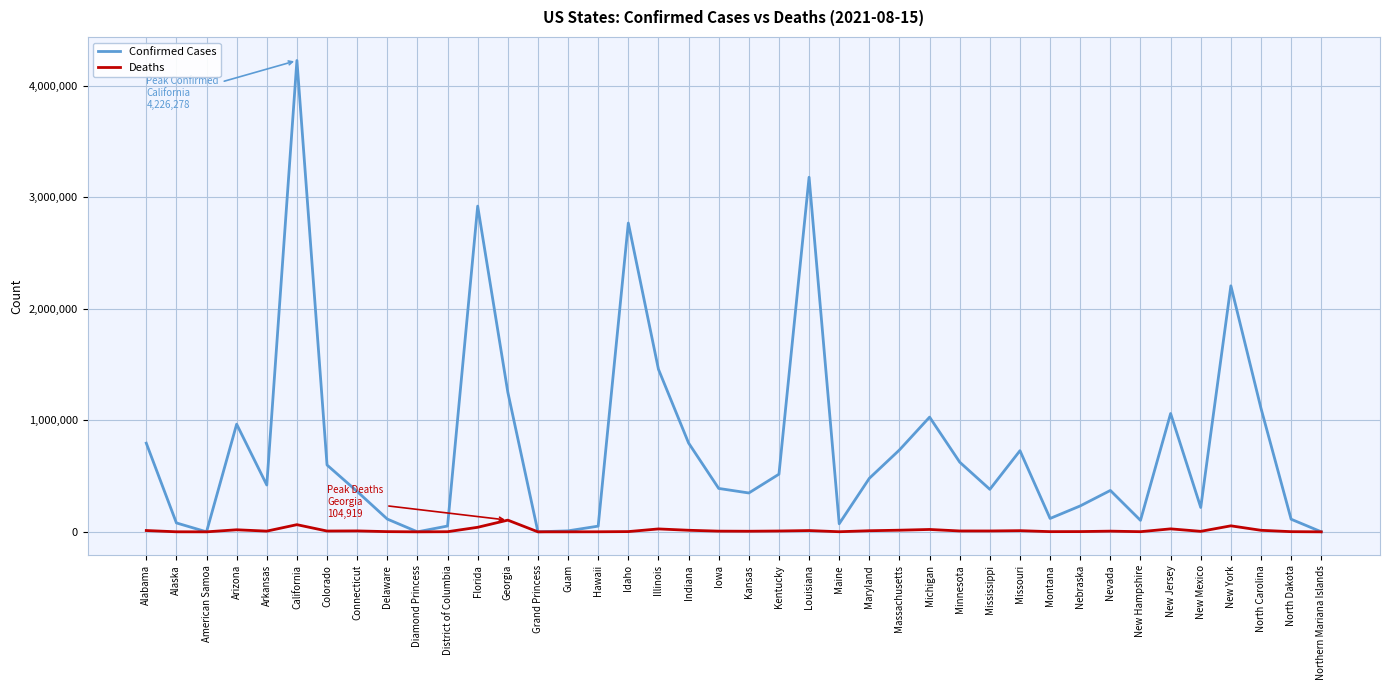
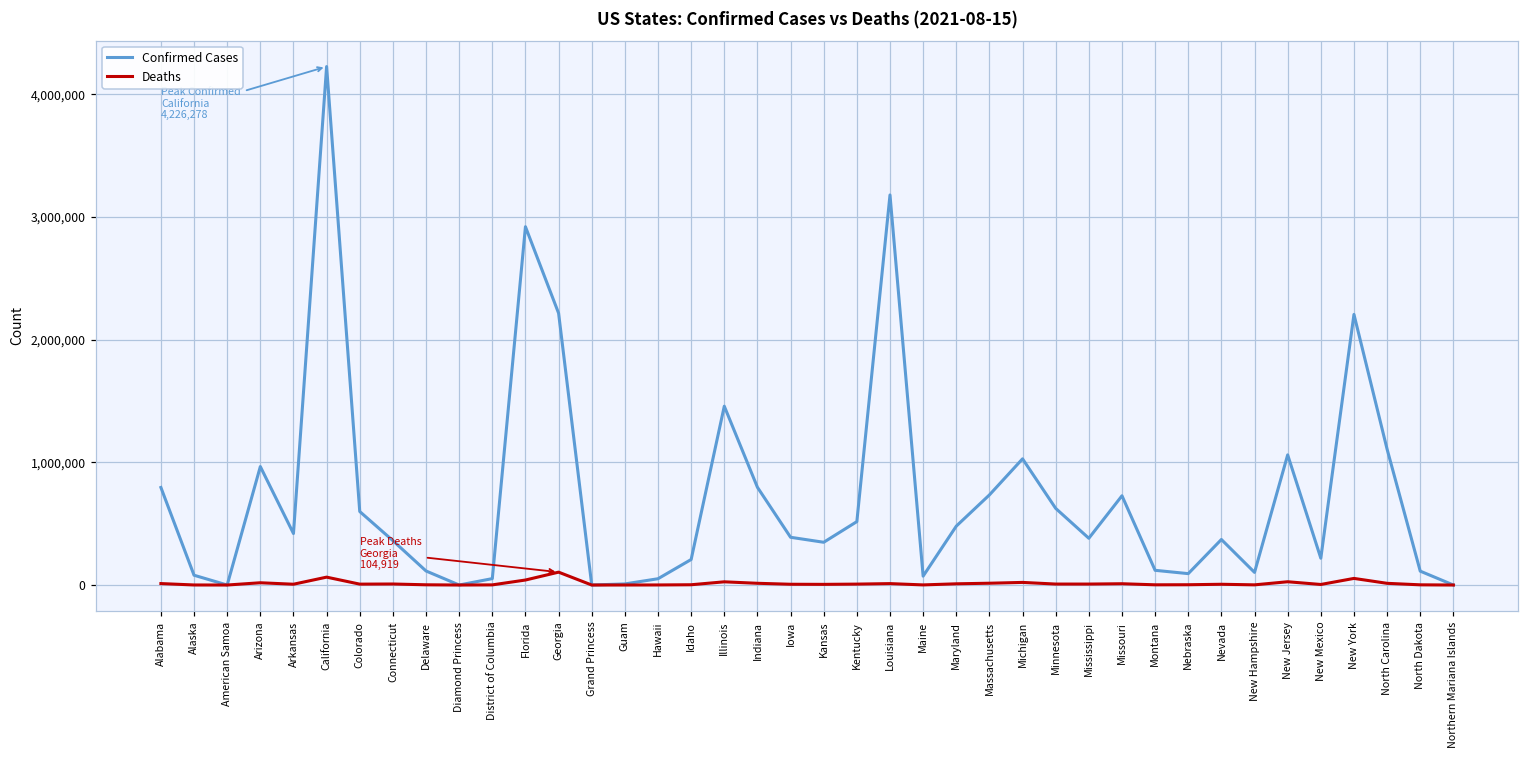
  {
    "Confirmed Cases": {
      "Alabama": "800,000",
      "Alaska": "80,000",
      "Arizona": "970,000",
      "Arkansas": "420,000",
      "Colorado": "600,000",
      "District of Columbia": "50,000",
      "Florida": "2,920,000",
-     "Georgia": "1,250,000",
+     "Georgia": "2,220,000",
      "Hawaii": "50,000",
-     "Idaho": "2,770,000",
+     "Idaho": "210,000",
      "Illinois": "1,460,000",
      "Indiana": "800,000",
      "Iowa": "390,000",
      "Kansas": "350,000",
      "Kentucky": "520,000",
      "Louisiana": "3,180,000",
      "Maine": "70,000",
      "Maryland": "480,000",
      "Massachusetts": "730,000",
      "Michigan": "1,030,000",
      "Minnesota": "620,000",
      "Mississippi": "380,000",
      "Missouri": "730,000",
      "Montana": "120,000",
-     "Nebraska": "230,000",
+     "Nebraska": "90,000",
      "Nevada": "370,000",
      "New Hampshire": "100,000",
      "New Jersey": "1,060,000",
      "New Mexico": "220,000",
      "New York": "2,210,000",
      "North Carolina": "1,110,000",
      "North Dakota": "110,000"
    },
    "Deaths": {
      "Alabama": "10,000",
      "Alaska": "0",
      "Arizona": "20,000",
      "Arkansas": "10,000",
      "California": "60,000",
      "Colorado": "10,000",
      "Connecticut": "10,000",
      "Delaware": "0",
      "District of Columbia": "0",
      "Florida": "40,000",
      "Georgia": "100,000",
      "Hawaii": "0",
      "Idaho": "0",
      "Illinois": "30,000",
      "Indiana": "10,000",
      "Iowa": "10,000",
      "Kansas": "10,000",
      "Kentucky": "10,000",
      "Louisiana": "10,000",
      "Maine": "0",
      "Maryland": "10,000",
      "Massachusetts": "10,000",
      "Michigan": "20,000",
      "Minnesota": "10,000",
      "Mississippi": "10,000",
      "Missouri": "10,000",
      "Montana": "0",
      "Nebraska": "0",
      "Nevada": "10,000",
      "New Hampshire": "0",
      "New Jersey": "30,000",
      "New Mexico": "0",
      "New York": "50,000",
      "North Carolina": "10,000",
      "North Dakota": "0"
    }
  }
